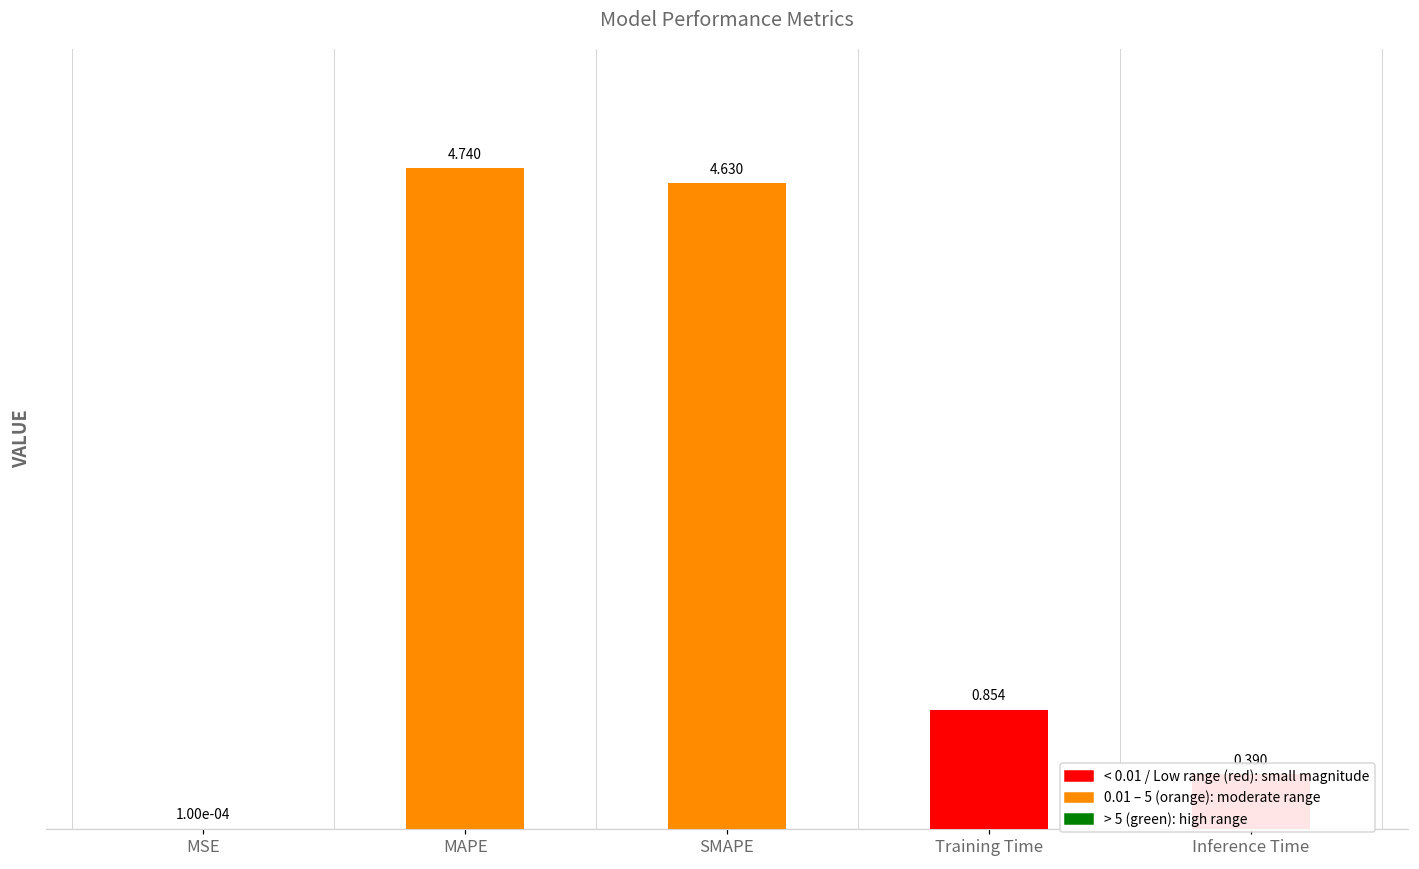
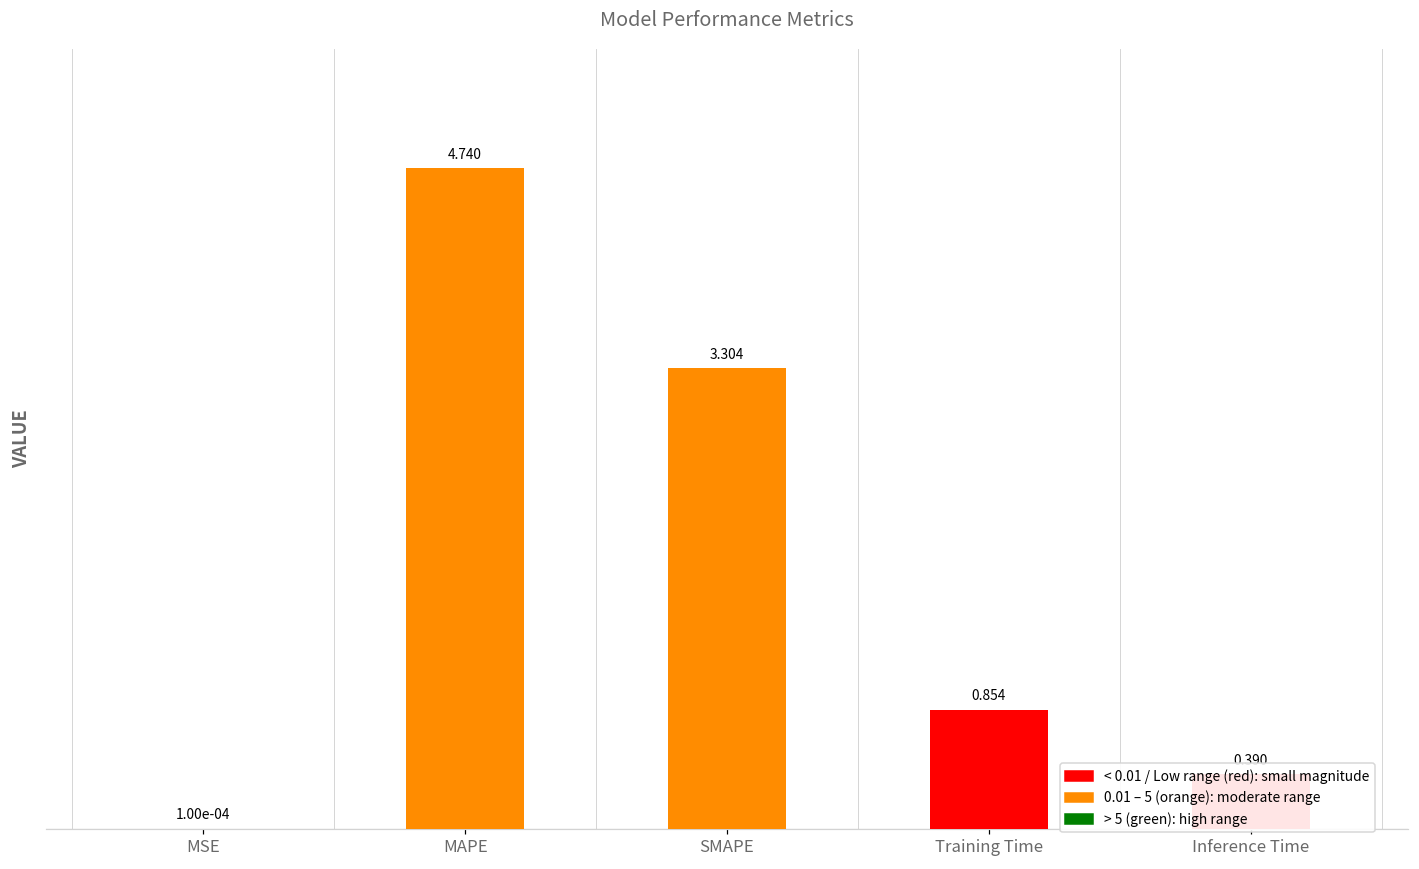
  {
    "MSE": "1.00e-04",
    "MAPE": "4.740",
-   "SMAPE": "4.630",
+   "SMAPE": "3.304",
    "Training Time": "0.854"
  }
